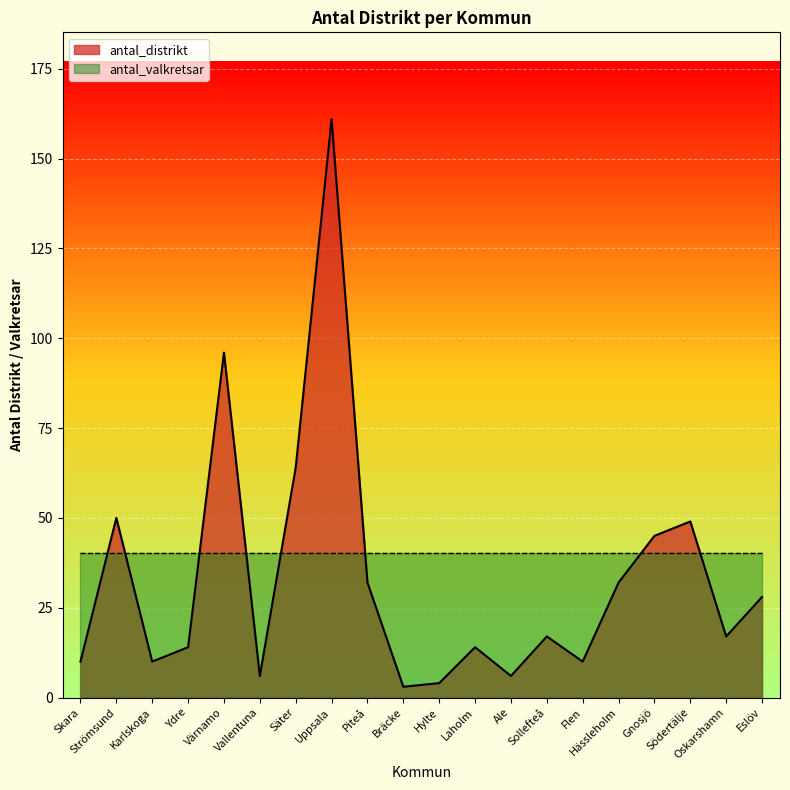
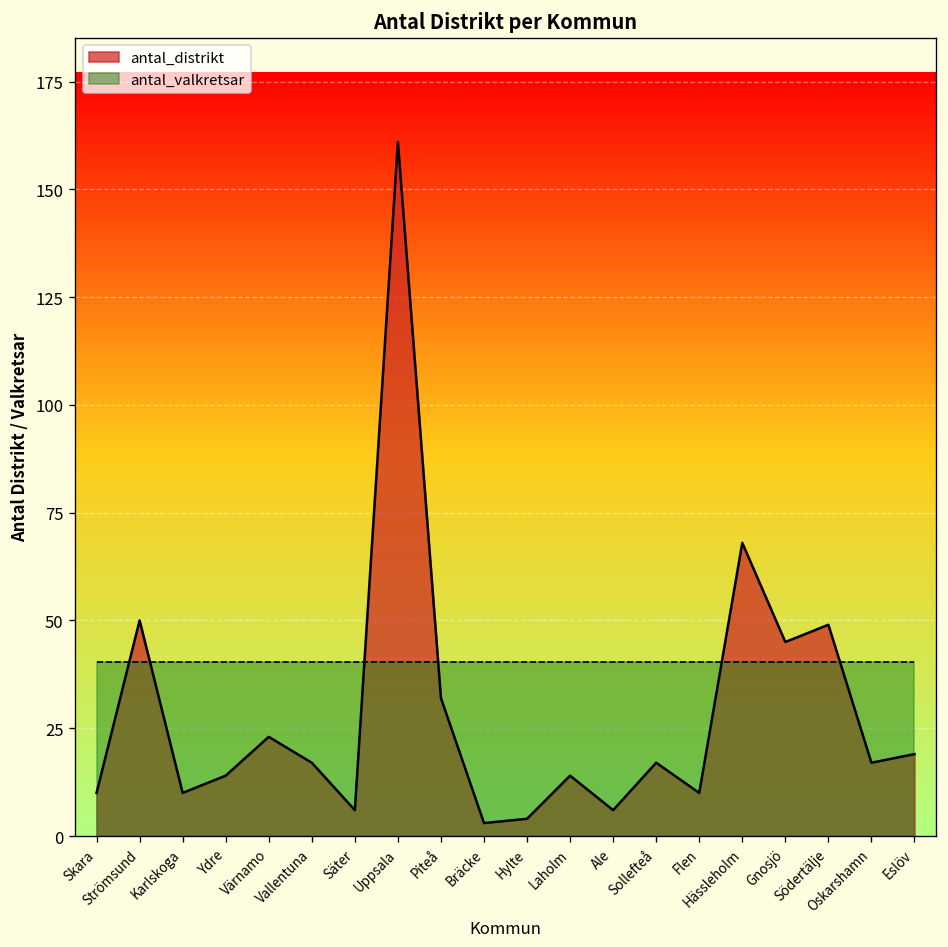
  {
    "antal_distrikt": {
      "Skara": 10,
      "Strömsund": 50,
      "Karlskoga": 10,
      "Ydre": 14,
-     "Värnamo": 96,
-     "Vallentuna": 6,
-     "Säter": 64,
+     "Värnamo": 23,
+     "Vallentuna": 17,
+     "Säter": 6,
      "Uppsala": 161,
      "Piteå": 32,
      "Bräcke": 3,
      "Hylte": 4,
      "Laholm": 14,
      "Ale": 6,
      "Sollefteå": 17,
      "Flen": 10,
-     "Hässleholm": 32,
+     "Hässleholm": 68,
      "Gnosjö": 45,
      "Södertälje": 49,
      "Oskarshamn": 17,
-     "Eslöv": 28
+     "Eslöv": 19
    },
    "antal_valkretsar": {
      "Skara": 40,
      "Strömsund": 40,
      "Karlskoga": 40,
      "Ydre": 40,
      "Värnamo": 40,
      "Vallentuna": 40,
      "Säter": 40,
      "Uppsala": 40,
      "Piteå": 40,
      "Bräcke": 40,
      "Hylte": 40,
      "Laholm": 40,
      "Ale": 40,
      "Sollefteå": 40,
      "Flen": 40,
      "Hässleholm": 40,
      "Gnosjö": 40,
      "Södertälje": 40,
      "Oskarshamn": 40,
      "Eslöv": 40
    }
  }
